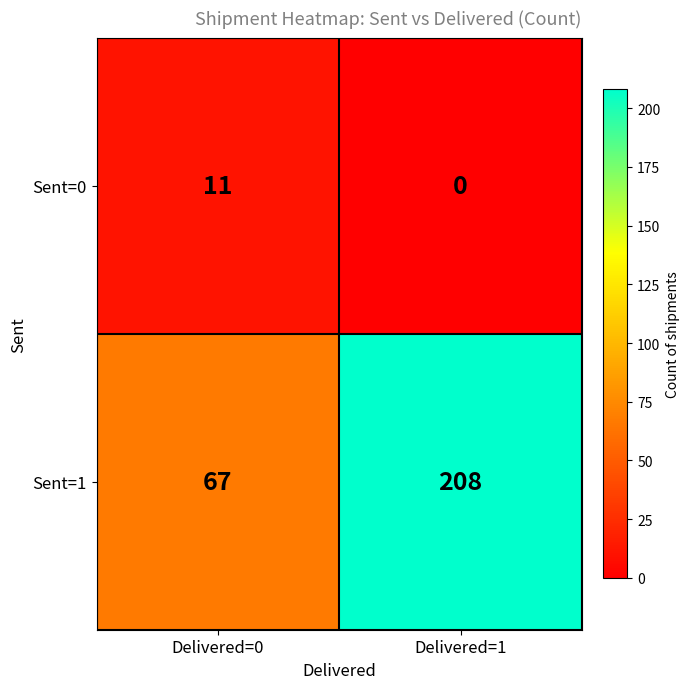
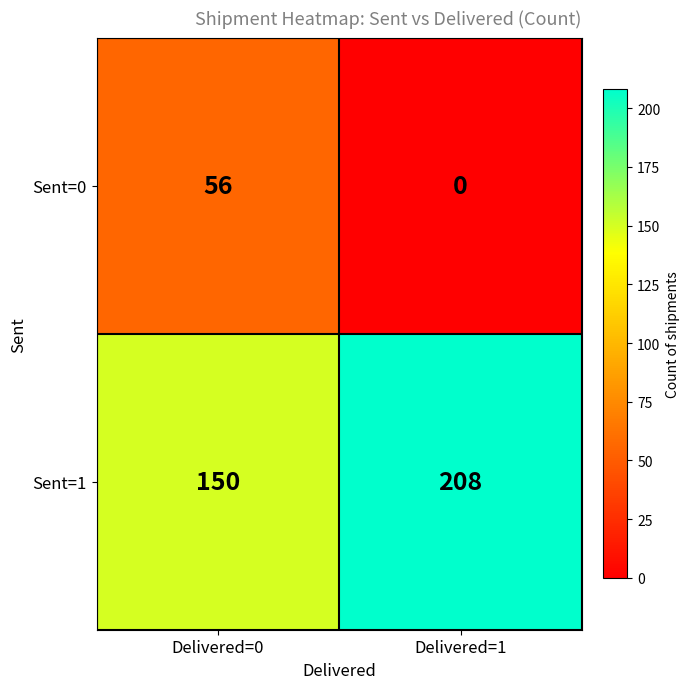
  {
    "Sent=0": {
-     "Delivered=0": 11,
+     "Delivered=0": 56,
      "Delivered=1": 0
    },
    "Sent=1": {
-     "Delivered=0": 67,
+     "Delivered=0": 150,
      "Delivered=1": 208
    }
  }
